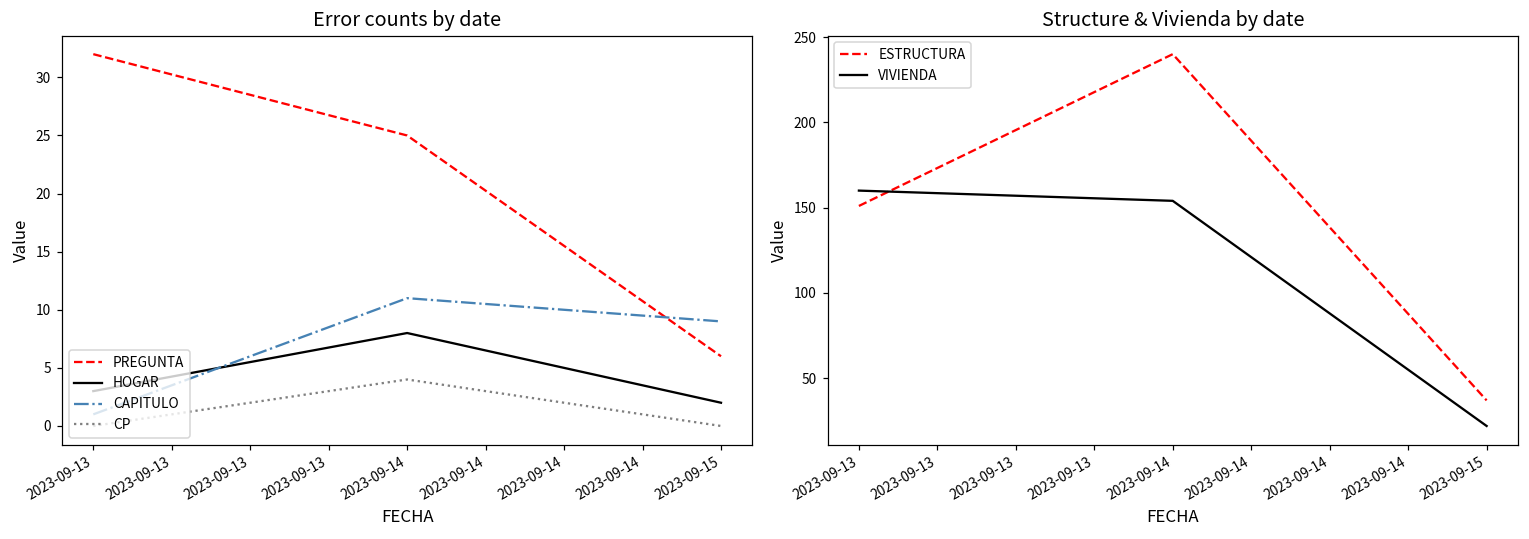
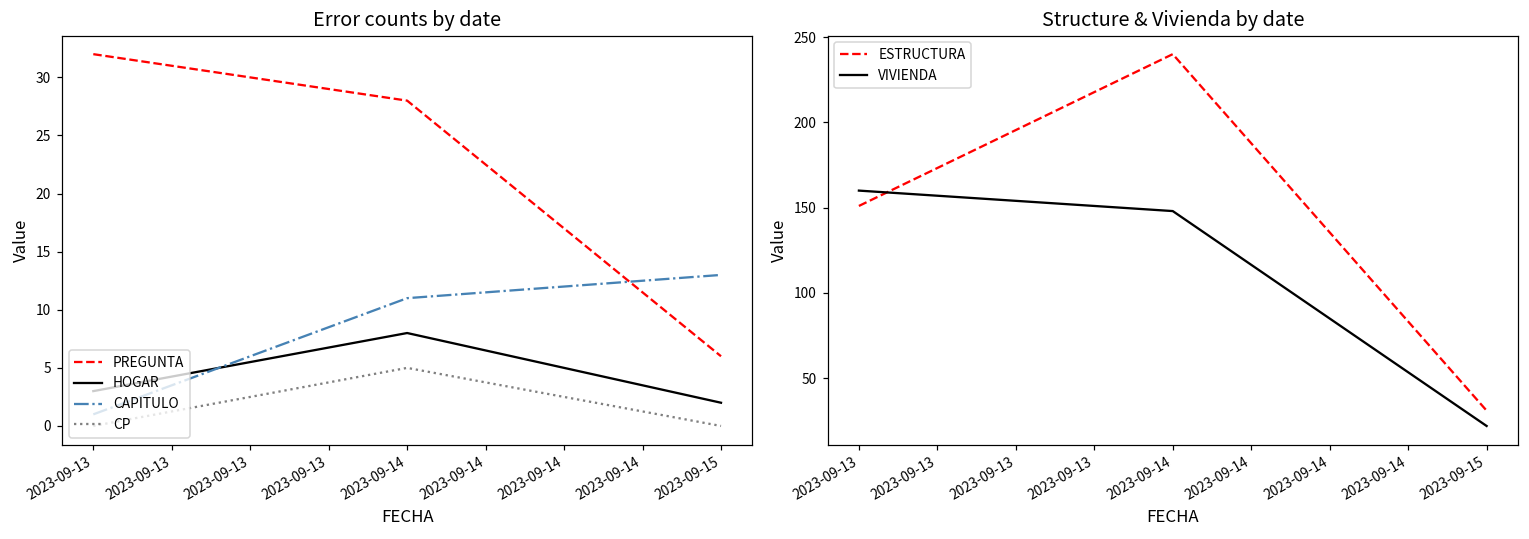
  {
    "Error counts by date": {
      "PREGUNTA": {
        "2023-09-13": 32,
-       "2023-09-14": 25,
+       "2023-09-14": 28,
        "2023-09-15": 6
      },
      "HOGAR": {
        "2023-09-14": 8,
        "2023-09-15": 2
      },
      "CAPITULO": {
        "2023-09-14": 11,
-       "2023-09-15": 9
+       "2023-09-15": 13
      },
      "CP": {
-       "2023-09-14": 4,
+       "2023-09-14": 5,
        "2023-09-15": 0
      }
    },
    "Structure & Vivienda by date": {
      "ESTRUCTURA": {
        "2023-09-13": 151,
        "2023-09-14": 240,
-       "2023-09-15": 37
+       "2023-09-15": 31
      },
      "VIVIENDA": {
        "2023-09-13": 160,
-       "2023-09-14": 154,
+       "2023-09-14": 148,
        "2023-09-15": 22
      }
    }
  }
